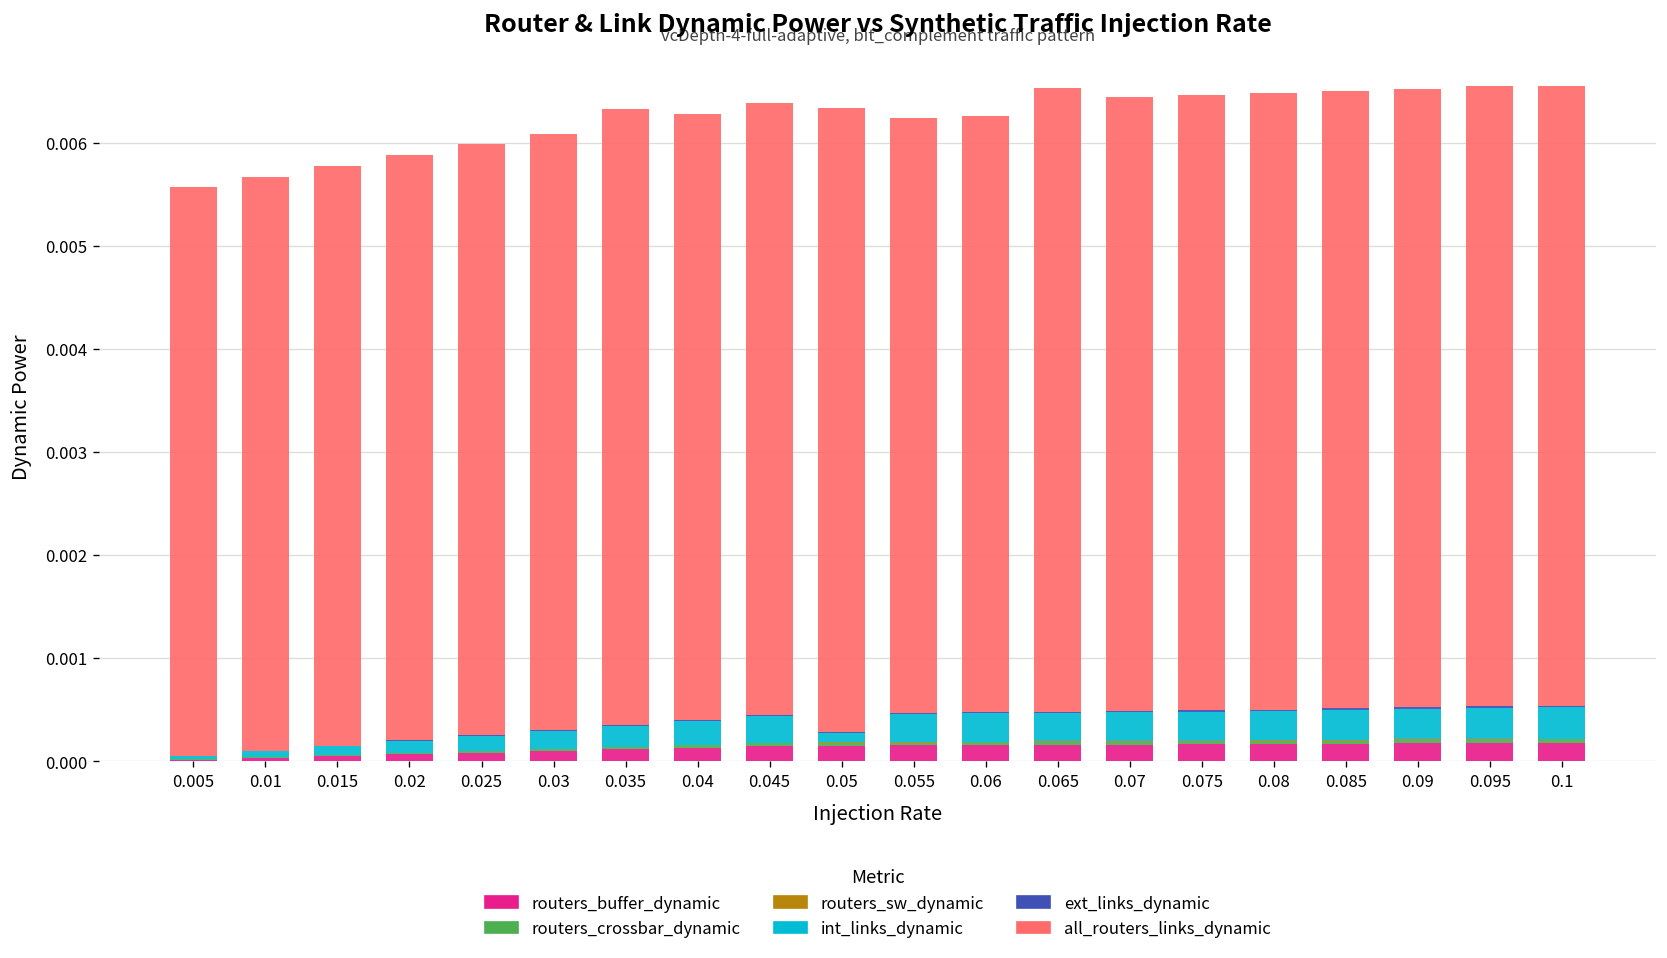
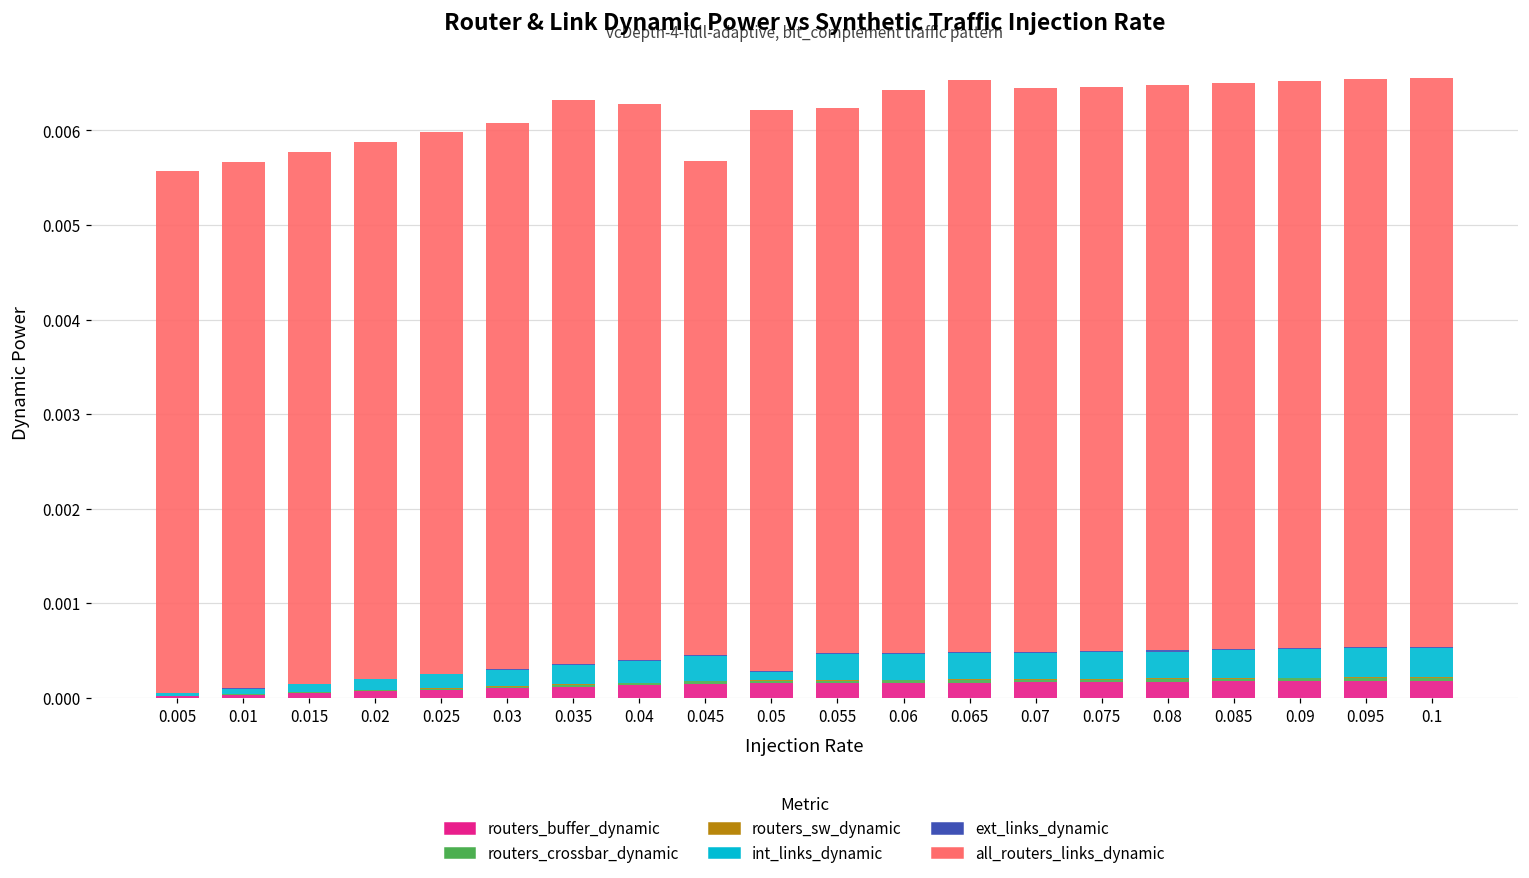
  {
    "routers_buffer_dynamic": {
      "0.01": 0.0000,
      "0.015": 0.0000,
      "0.02": 0.0001,
      "0.025": 0.0001,
      "0.03": 0.0001,
      "0.035": 0.0001,
      "0.04": 0.0001,
      "0.045": 0.0002,
      "0.05": 0.0002,
      "0.055": 0.0002,
      "0.06": 0.0002,
      "0.065": 0.0002,
      "0.07": 0.0002,
      "0.075": 0.0002,
      "0.08": 0.0002,
      "0.085": 0.0002,
      "0.09": 0.0002,
      "0.095": 0.0002,
      "0.1": 0.0002
    },
    "routers_crossbar_dynamic": {
      "0.095": 0.0000,
      "0.1": 0.0000
    },
    "int_links_dynamic": {
      "0.01": 0.0001,
      "0.015": 0.0001,
      "0.02": 0.0001,
      "0.025": 0.0001,
      "0.03": 0.0002,
      "0.035": 0.0002,
      "0.04": 0.0002,
      "0.045": 0.0003,
      "0.05": 0.0001,
      "0.055": 0.0003,
      "0.06": 0.0003,
      "0.065": 0.0003,
      "0.07": 0.0003,
      "0.075": 0.0003,
      "0.08": 0.0003,
      "0.085": 0.0003,
      "0.09": 0.0003,
      "0.095": 0.0003,
      "0.1": 0.0003
    },
    "all_routers_links_dynamic": {
      "0.005": 0.0055,
      "0.01": 0.0056,
      "0.015": 0.0056,
      "0.02": 0.0057,
      "0.025": 0.0057,
      "0.03": 0.0058,
      "0.035": 0.0060,
      "0.04": 0.0059,
-     "0.045": 0.0059,
-     "0.05": 0.0061,
+     "0.045": 0.0052,
+     "0.05": 0.0059,
      "0.055": 0.0058,
-     "0.06": 0.0058,
+     "0.06": 0.0059,
      "0.065": 0.0060,
      "0.07": 0.0060,
      "0.075": 0.0060,
      "0.08": 0.0060,
      "0.085": 0.0060,
      "0.09": 0.0060,
      "0.095": 0.0060,
      "0.1": 0.0060
    }
  }
